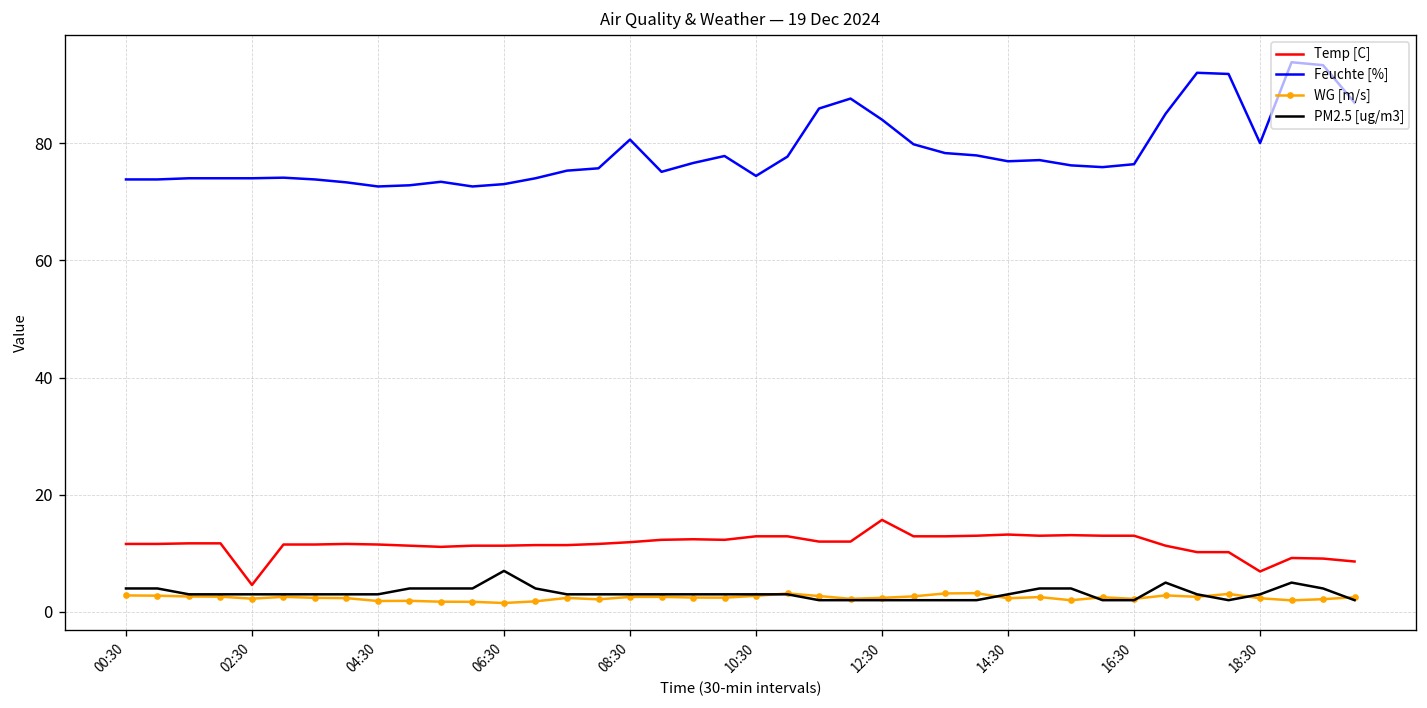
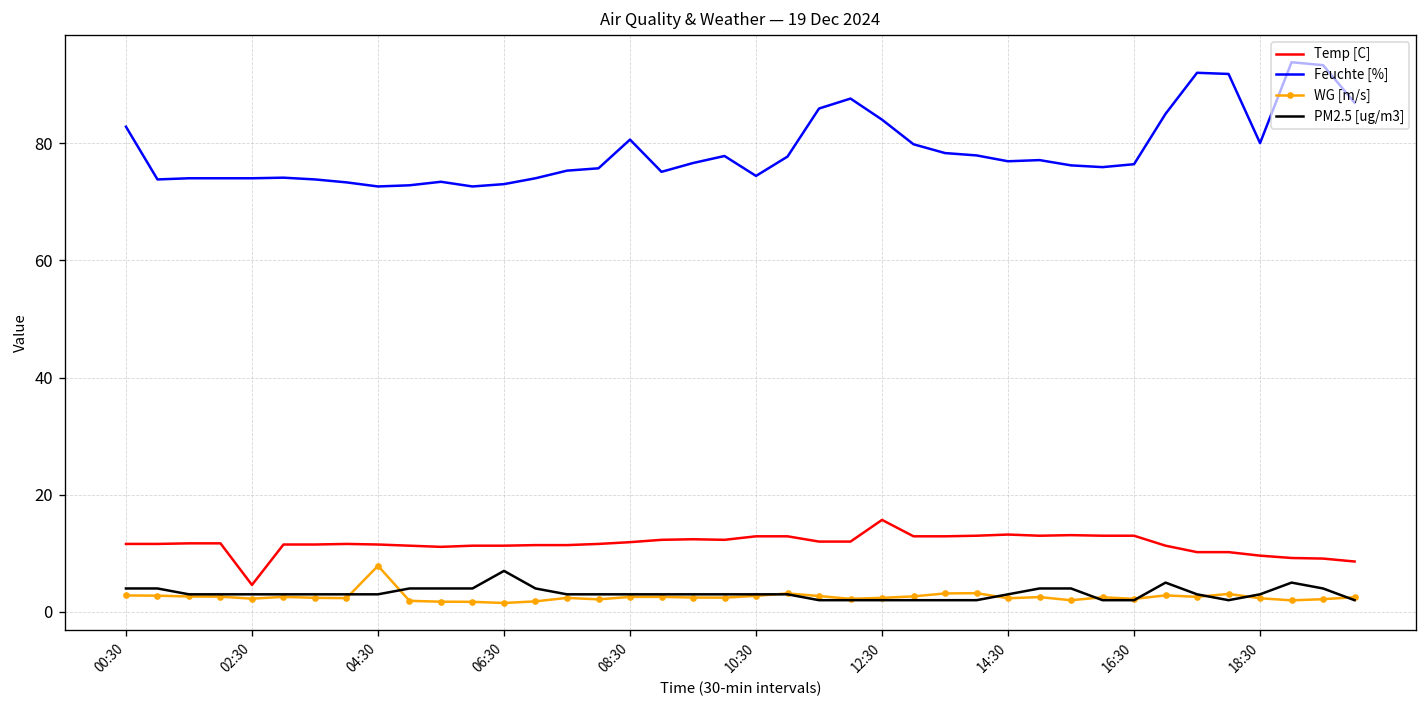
  {
    "Temp [C]": {
      "00:30": 12,
      "02:30": 5,
      "04:30": 12,
      "06:30": 11,
      "08:30": 12,
      "10:30": 13,
      "12:30": 16,
      "14:30": 13,
      "16:30": 13,
-     "18:30": 7
+     "18:30": 10
    },
    "Feuchte [%]": {
-     "00:30": 74,
+     "00:30": 83,
      "02:30": 74,
      "04:30": 73,
      "06:30": 73,
      "08:30": 81,
      "10:30": 74,
      "12:30": 84,
      "14:30": 77,
      "16:30": 76,
      "18:30": 80
    },
    "WG [m/s]": {
      "00:30": 3,
      "02:30": 2,
-     "04:30": 2,
+     "04:30": 8,
      "06:30": 2,
      "14:30": 2,
      "18:30": 2
    },
    "PM2.5 [ug/m3]": {
      "00:30": 4,
      "02:30": 3,
      "04:30": 3,
      "06:30": 7,
      "14:30": 3,
      "18:30": 3
    }
  }
